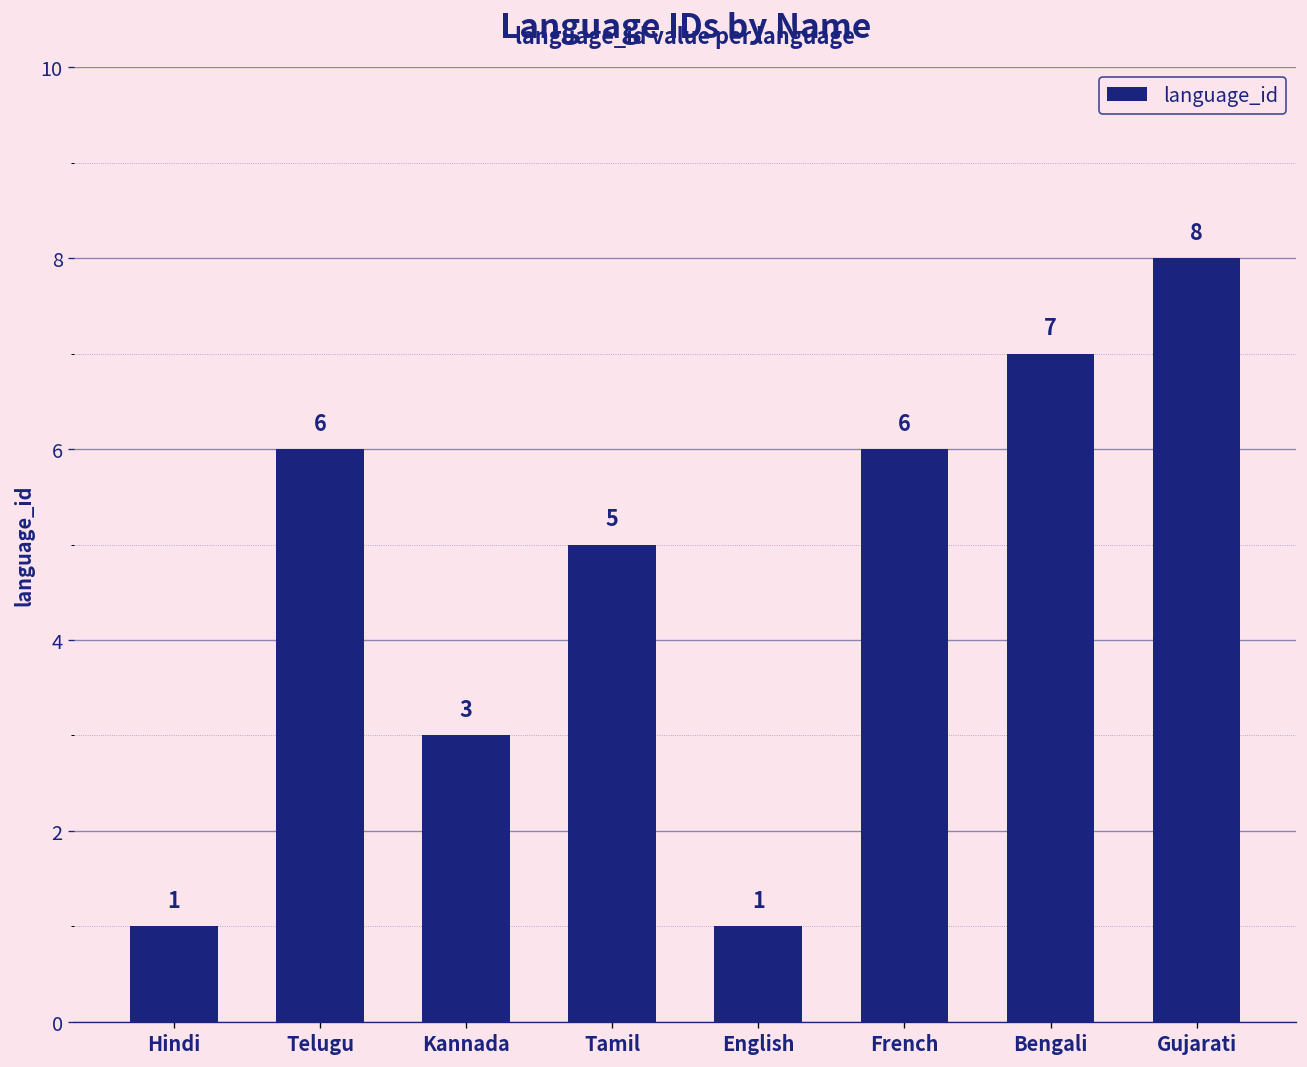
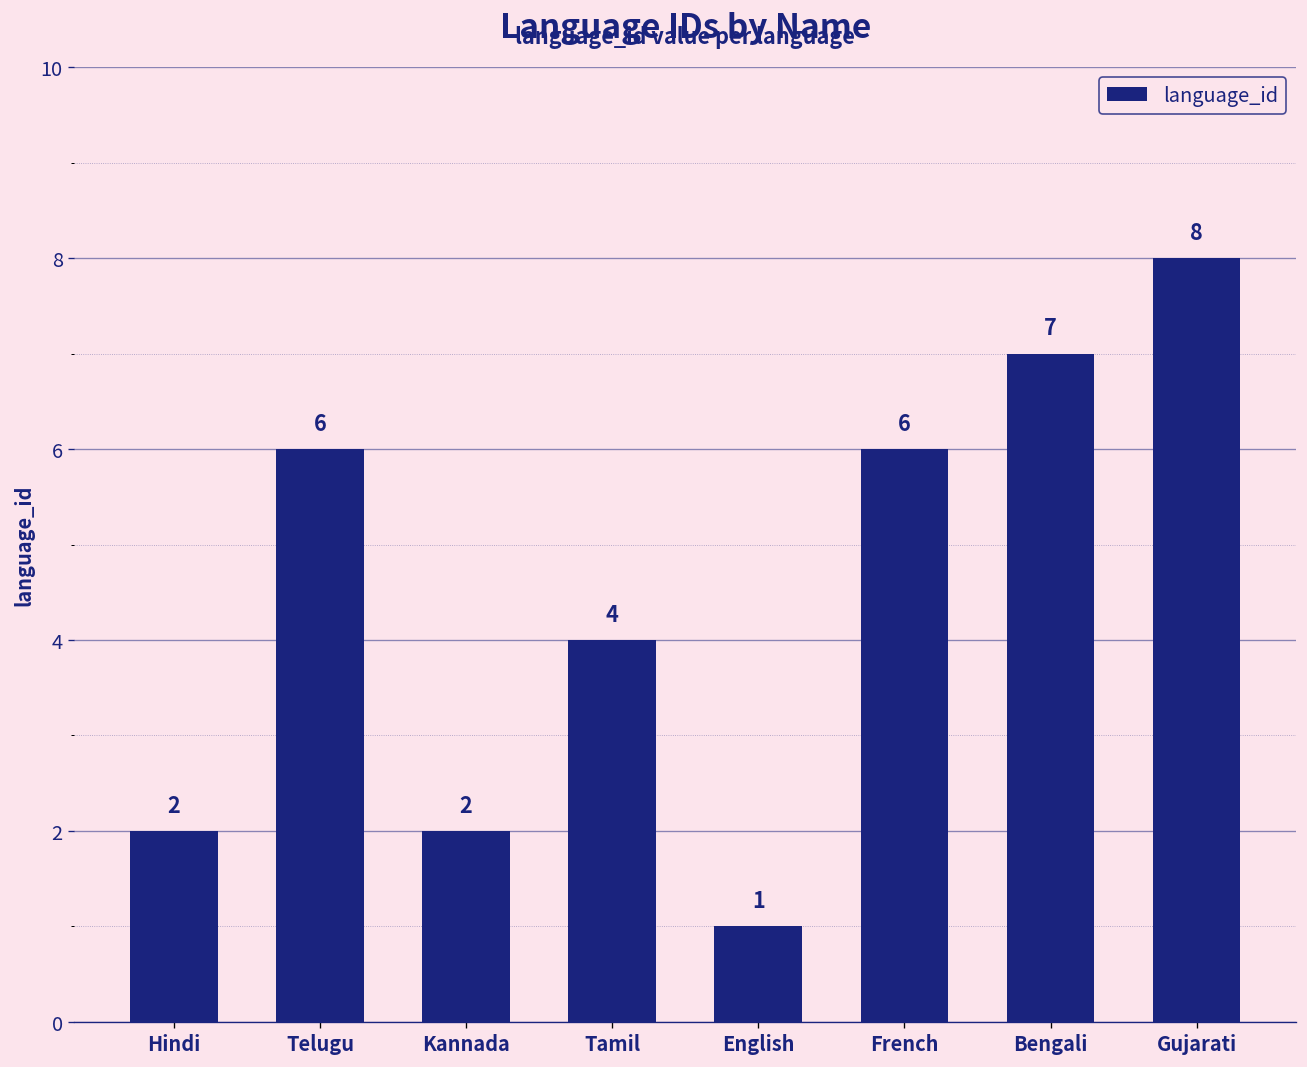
  {
-   "Hindi": 1,
+   "Hindi": 2,
    "Telugu": 6,
-   "Kannada": 3,
-   "Tamil": 5,
+   "Kannada": 2,
+   "Tamil": 4,
    "English": 1,
    "French": 6,
    "Bengali": 7,
    "Gujarati": 8
  }
